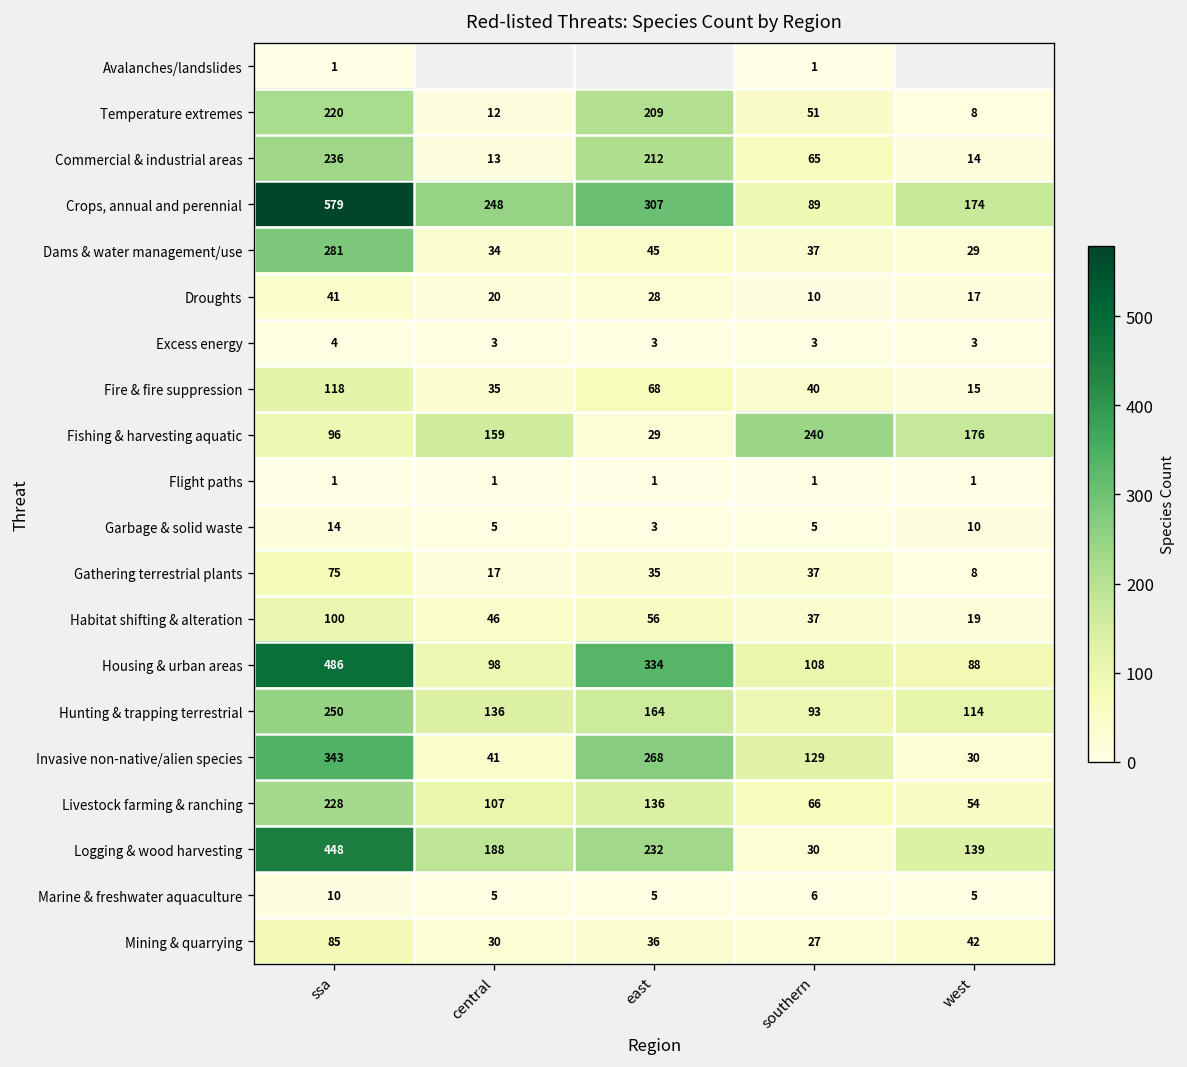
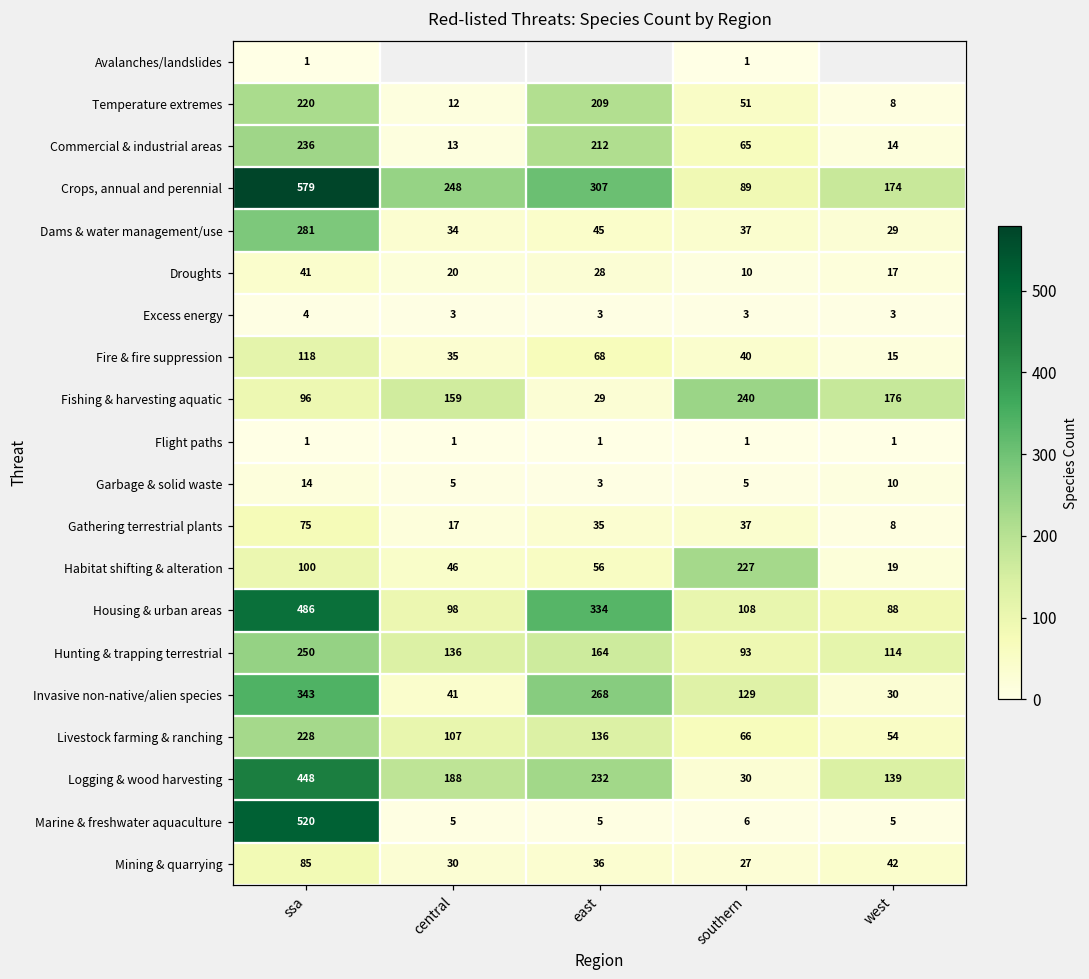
  {
    "Avalanches/landslides": {
      "ssa": 1,
      "southern": 1
    },
    "Temperature extremes": {
      "ssa": 220,
      "central": 12,
      "east": 209,
      "southern": 51,
      "west": 8
    },
    "Commercial & industrial areas": {
      "ssa": 236,
      "central": 13,
      "east": 212,
      "southern": 65,
      "west": 14
    },
    "Crops, annual and perennial": {
      "ssa": 579,
      "central": 248,
      "east": 307,
      "southern": 89,
      "west": 174
    },
    "Dams & water management/use": {
      "ssa": 281,
      "central": 34,
      "east": 45,
      "southern": 37,
      "west": 29
    },
    "Droughts": {
      "ssa": 41,
      "central": 20,
      "east": 28,
      "southern": 10,
      "west": 17
    },
    "Excess energy": {
      "ssa": 4,
      "central": 3,
      "east": 3,
      "southern": 3,
      "west": 3
    },
    "Fire & fire suppression": {
      "ssa": 118,
      "central": 35,
      "east": 68,
      "southern": 40,
      "west": 15
    },
    "Fishing & harvesting aquatic": {
      "ssa": 96,
      "central": 159,
      "east": 29,
      "southern": 240,
      "west": 176
    },
    "Flight paths": {
      "ssa": 1,
      "central": 1,
      "east": 1,
      "southern": 1,
      "west": 1
    },
    "Garbage & solid waste": {
      "ssa": 14,
      "central": 5,
      "east": 3,
      "southern": 5,
      "west": 10
    },
    "Gathering terrestrial plants": {
      "ssa": 75,
      "central": 17,
      "east": 35,
      "southern": 37,
      "west": 8
    },
    "Habitat shifting & alteration": {
      "ssa": 100,
      "central": 46,
      "east": 56,
-     "southern": 37,
+     "southern": 227,
      "west": 19
    },
    "Housing & urban areas": {
      "ssa": 486,
      "central": 98,
      "east": 334,
      "southern": 108,
      "west": 88
    },
    "Hunting & trapping terrestrial": {
      "ssa": 250,
      "central": 136,
      "east": 164,
      "southern": 93,
      "west": 114
    },
    "Invasive non-native/alien species": {
      "ssa": 343,
      "central": 41,
      "east": 268,
      "southern": 129,
      "west": 30
    },
    "Livestock farming & ranching": {
      "ssa": 228,
      "central": 107,
      "east": 136,
      "southern": 66,
      "west": 54
    },
    "Logging & wood harvesting": {
      "ssa": 448,
      "central": 188,
      "east": 232,
      "southern": 30,
      "west": 139
    },
    "Marine & freshwater aquaculture": {
-     "ssa": 10,
+     "ssa": 520,
      "central": 5,
      "east": 5,
      "southern": 6,
      "west": 5
    },
    "Mining & quarrying": {
      "ssa": 85,
      "central": 30,
      "east": 36,
      "southern": 27,
      "west": 42
    }
  }
